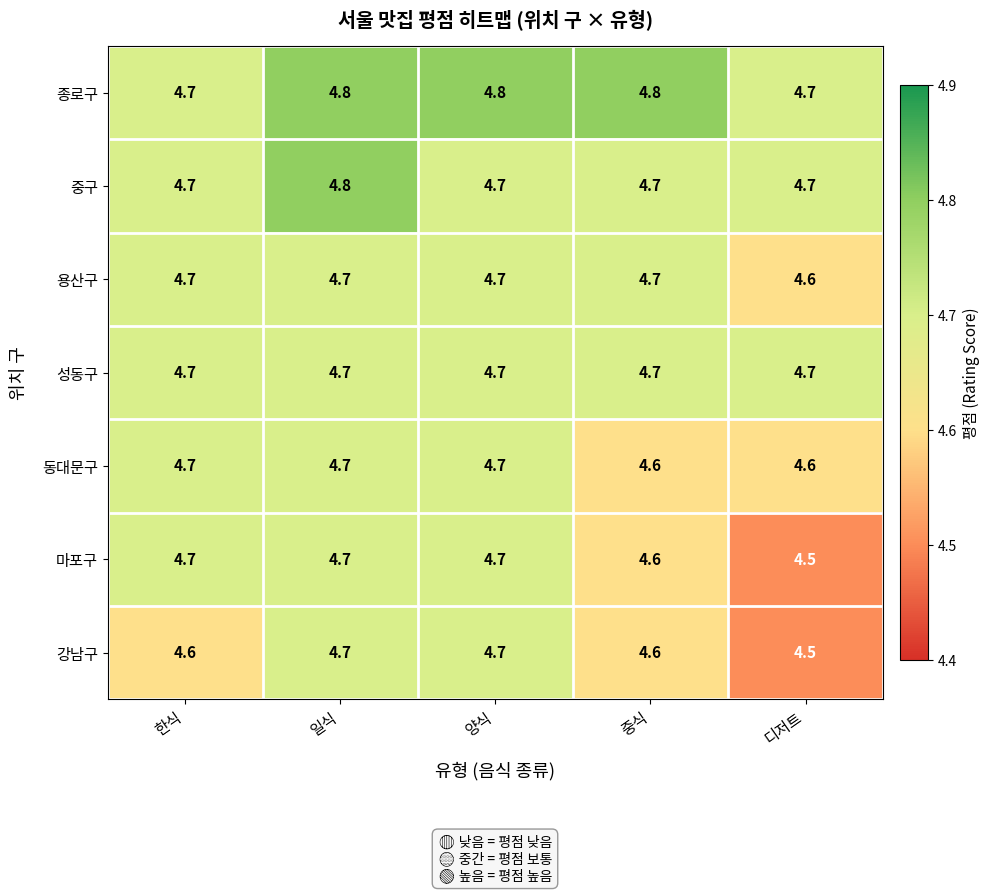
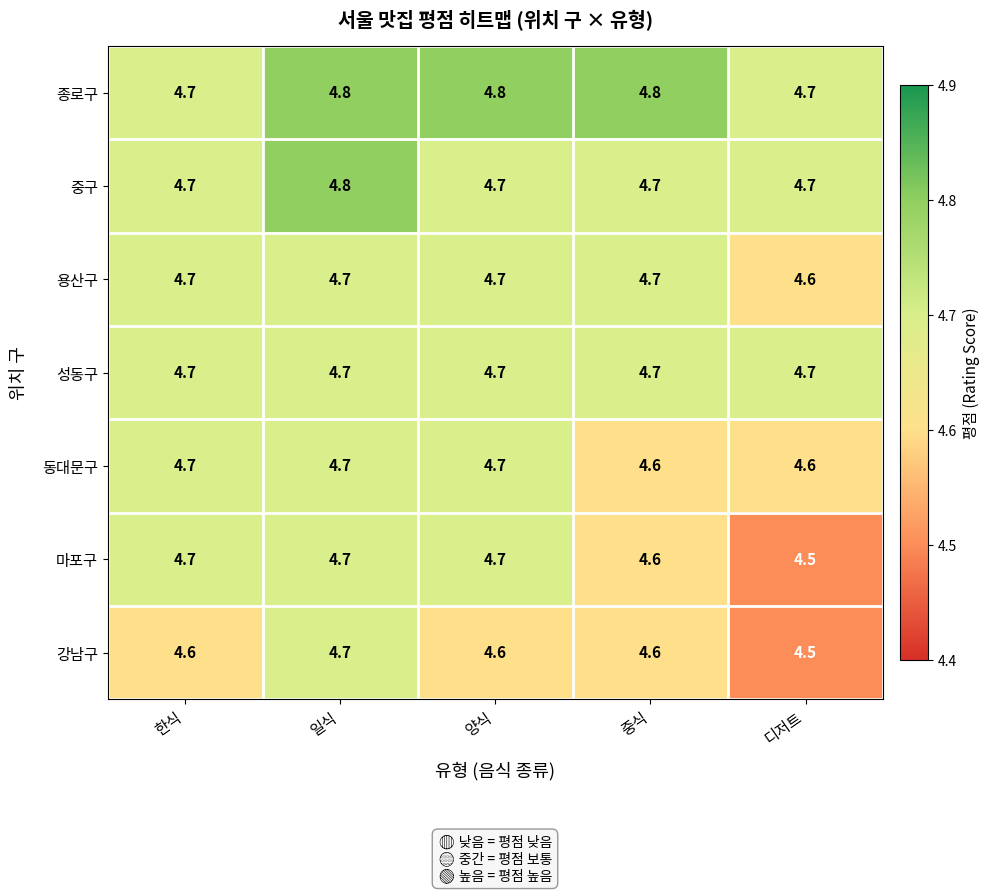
  {
    "종로구": {
      "한식": 4.7,
      "일식": 4.8,
      "양식": 4.8,
      "중식": 4.8,
      "디저트": 4.7
    },
    "중구": {
      "한식": 4.7,
      "일식": 4.8,
      "양식": 4.7,
      "중식": 4.7,
      "디저트": 4.7
    },
    "용산구": {
      "한식": 4.7,
      "일식": 4.7,
      "양식": 4.7,
      "중식": 4.7,
      "디저트": 4.6
    },
    "성동구": {
      "한식": 4.7,
      "일식": 4.7,
      "양식": 4.7,
      "중식": 4.7,
      "디저트": 4.7
    },
    "동대문구": {
      "한식": 4.7,
      "일식": 4.7,
      "양식": 4.7,
      "중식": 4.6,
      "디저트": 4.6
    },
    "마포구": {
      "한식": 4.7,
      "일식": 4.7,
      "양식": 4.7,
      "중식": 4.6,
      "디저트": 4.5
    },
    "강남구": {
      "한식": 4.6,
      "일식": 4.7,
-     "양식": 4.7,
+     "양식": 4.6,
      "중식": 4.6,
      "디저트": 4.5
    }
  }
